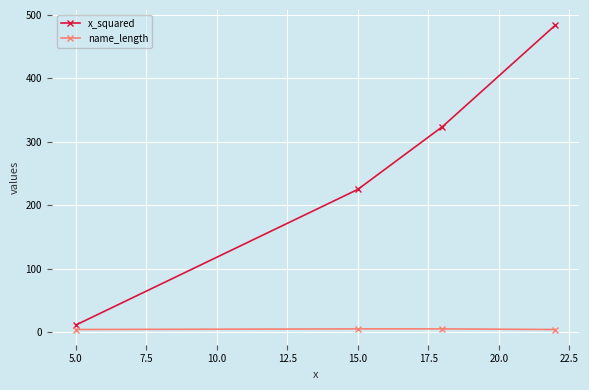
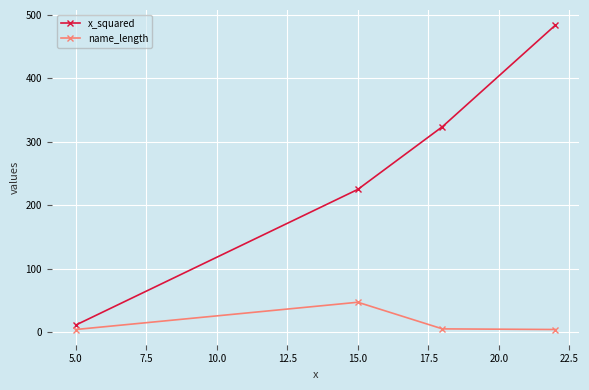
  {
    "x_squared": {
      "5.0": 10,
      "15.0": 230
    },
    "name_length": {
      "5.0": 0,
-     "15.0": 10
+     "15.0": 50
    }
  }
